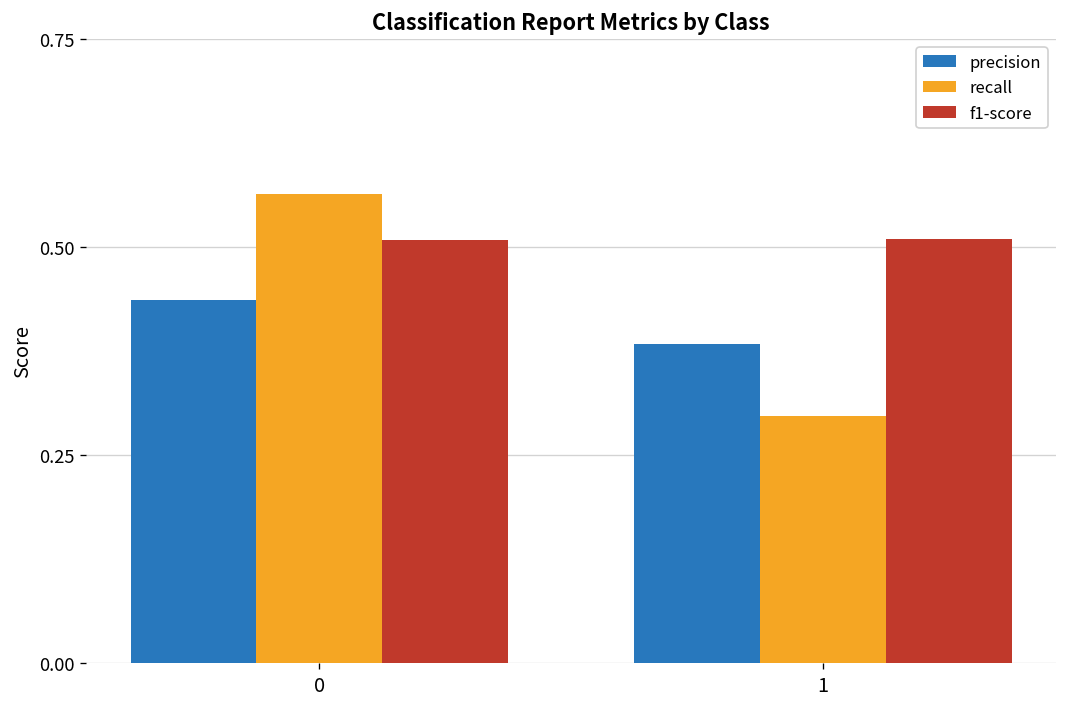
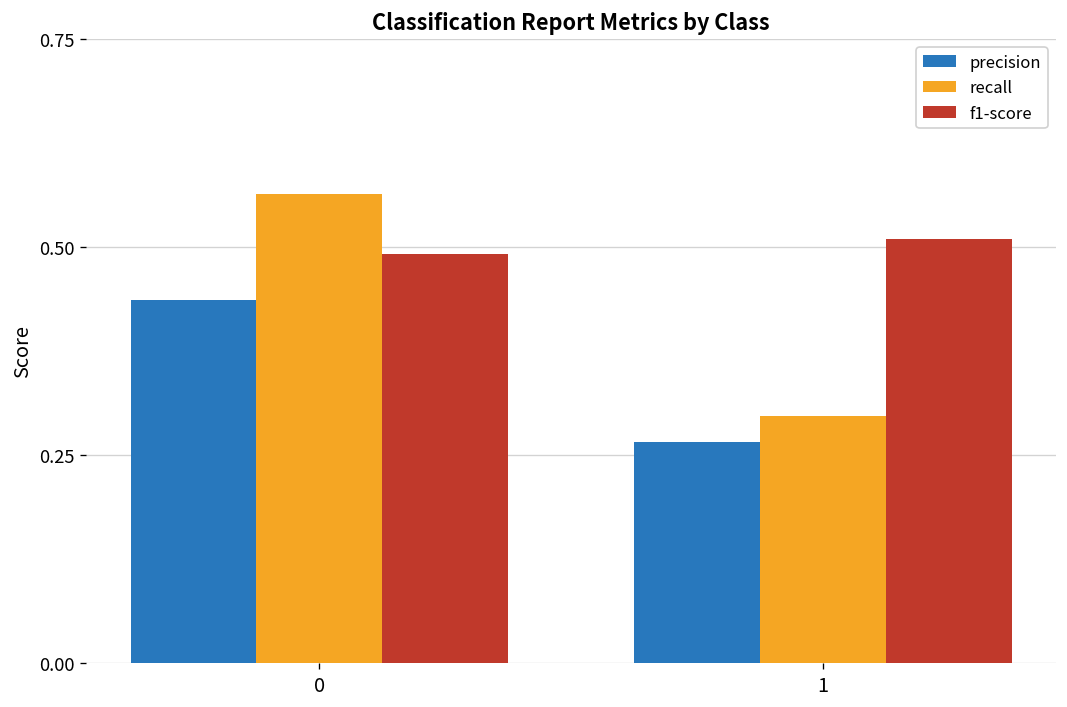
  {
    "precision": {
      "0": 0.44,
-     "1": 0.38
+     "1": 0.27
    },
    "recall": {
      "0": 0.56,
      "1": 0.30
    },
    "f1-score": {
-     "0": 0.51,
+     "0": 0.49,
      "1": 0.51
    }
  }
